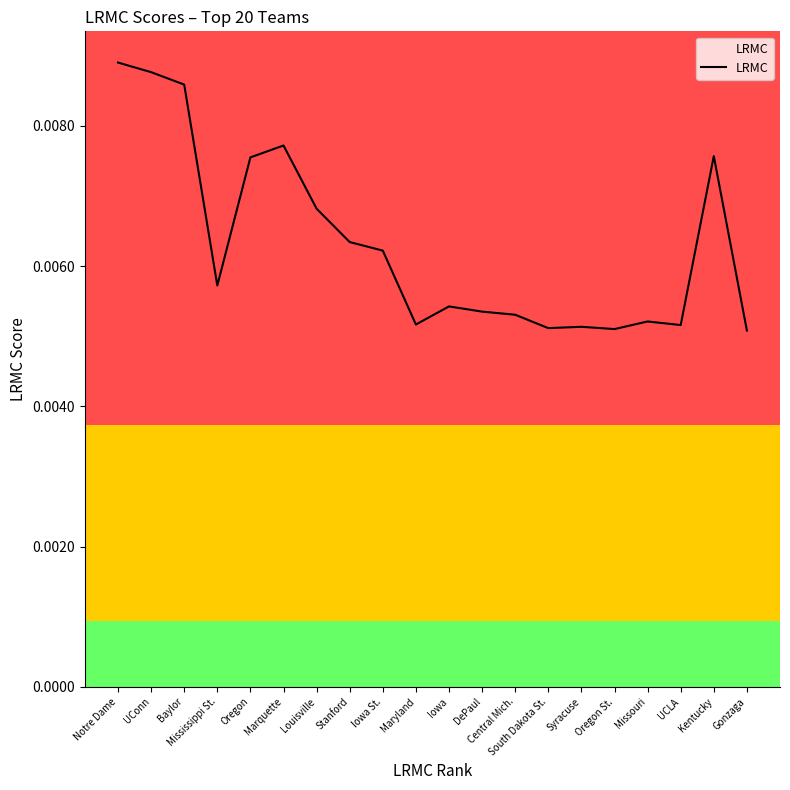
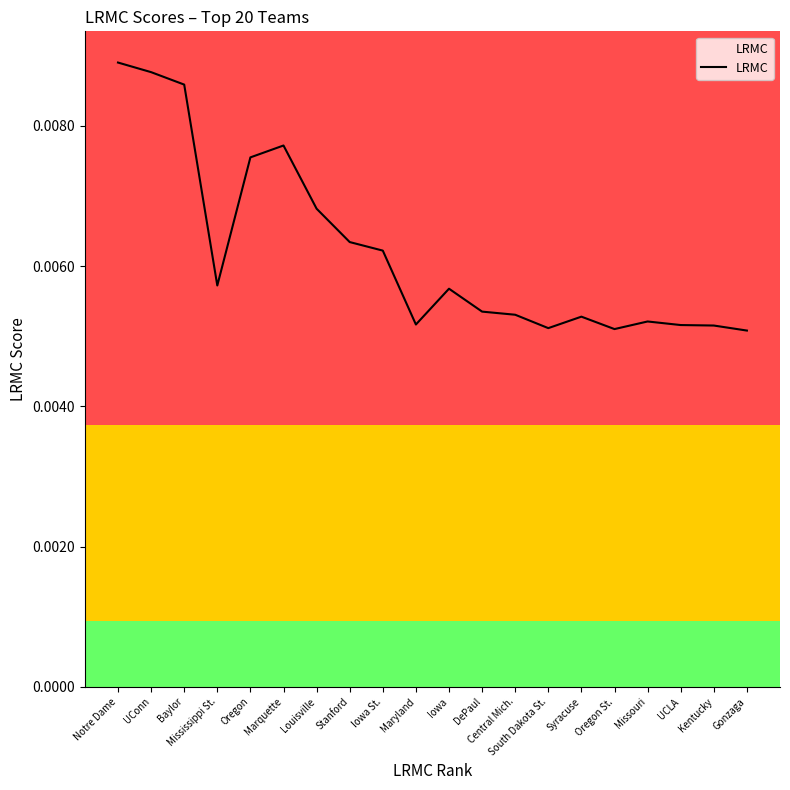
  {
    "Notre Dame": 0.0089,
    "UConn": 0.0088,
    "Baylor": 0.0086,
    "Mississippi St.": 0.0057,
    "Oregon": 0.0075,
    "Marquette": 0.0077,
    "Louisville": 0.0068,
    "Stanford": 0.0063,
    "Iowa St.": 0.0062,
    "Maryland": 0.0052,
-   "Iowa": 0.0054,
+   "Iowa": 0.0057,
    "DePaul": 0.0053,
    "Central Mich.": 0.0053,
    "South Dakota St.": 0.0051,
-   "Syracuse": 0.0051,
+   "Syracuse": 0.0053,
    "Oregon St.": 0.0051,
    "Missouri": 0.0052,
    "UCLA": 0.0052,
-   "Kentucky": 0.0076,
+   "Kentucky": 0.0052,
    "Gonzaga": 0.0051
  }
